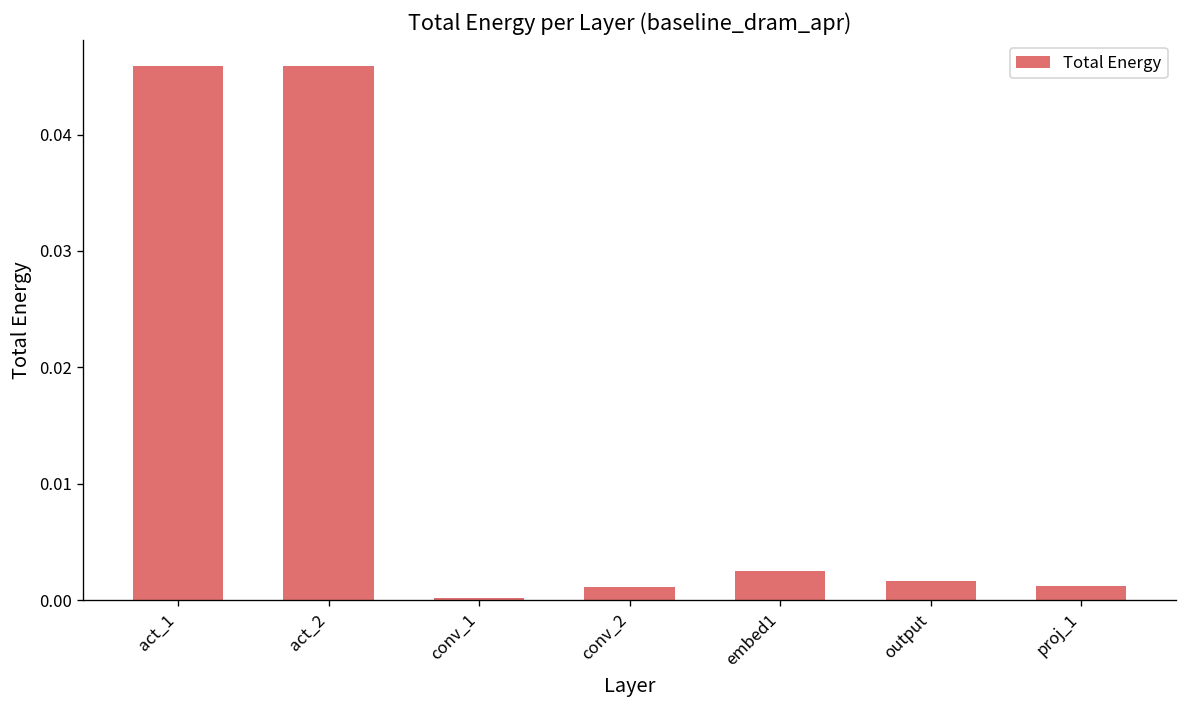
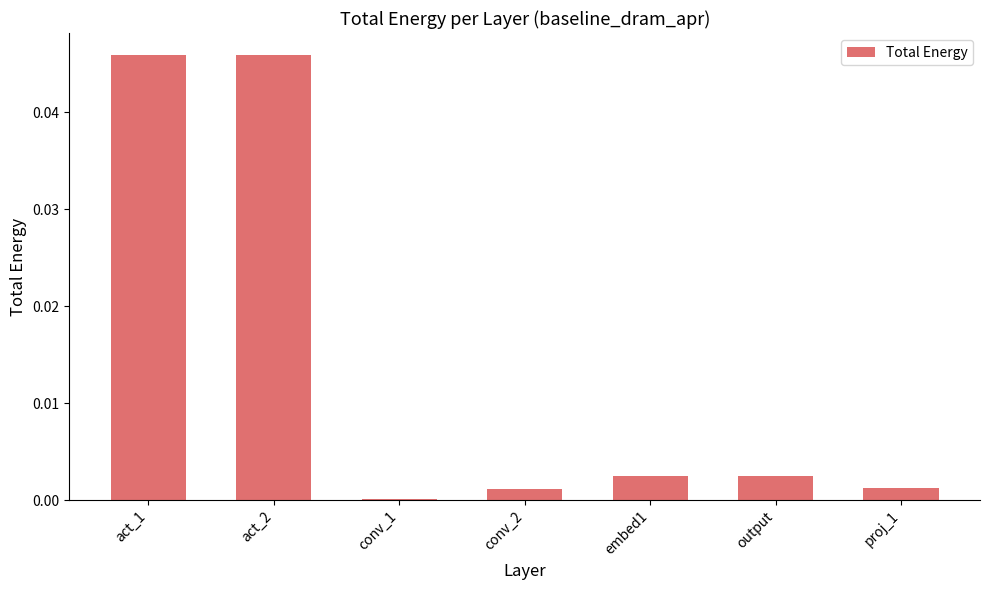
  {
    "act_1": 0.046,
    "act_2": 0.046,
    "conv_2": 0.001,
    "embed1": 0.002,
-   "output": 0.0016,
+   "output": 0.0025,
    "proj_1": 0.001
  }
